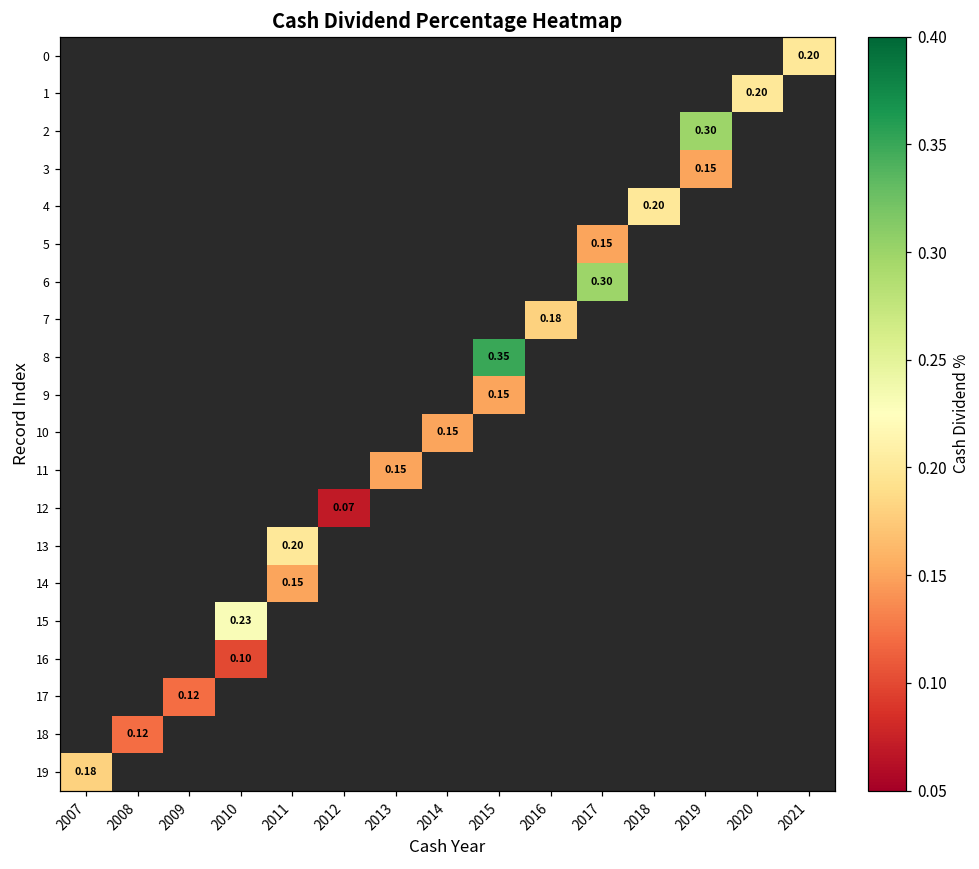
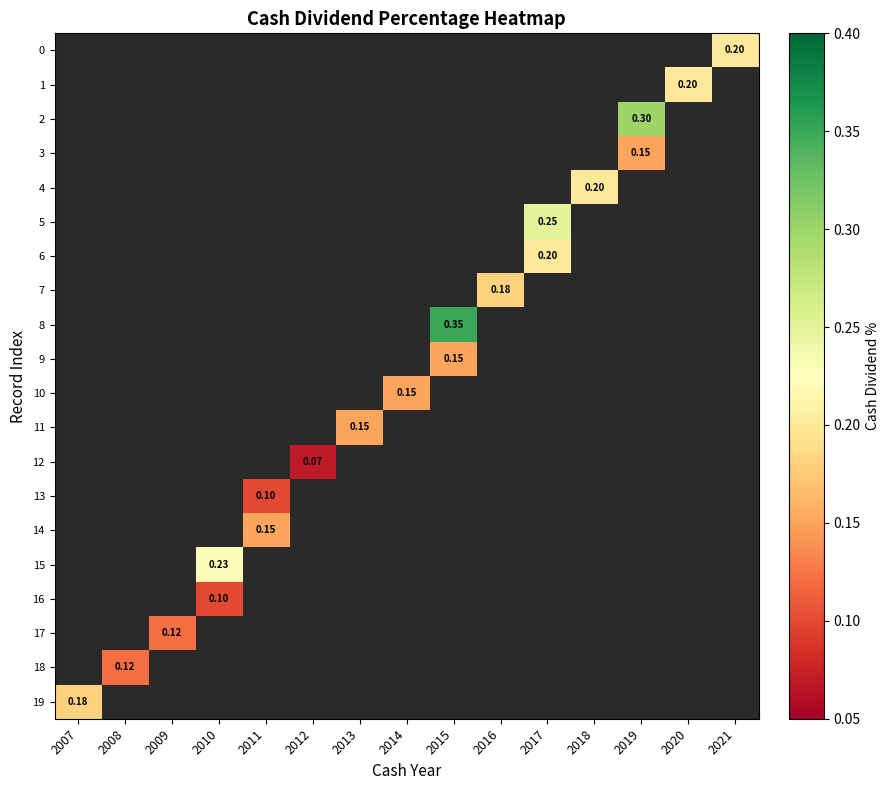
  {
    "0": {
      "2021": 0.20
    },
    "1": {
      "2020": 0.20
    },
    "2": {
      "2019": 0.30
    },
    "3": {
      "2019": 0.15
    },
    "4": {
      "2018": 0.20
    },
    "5": {
-     "2017": 0.15
+     "2017": 0.25
    },
    "6": {
-     "2017": 0.30
+     "2017": 0.20
    },
    "7": {
      "2016": 0.18
    },
    "8": {
      "2015": 0.35
    },
    "9": {
      "2015": 0.15
    },
    "10": {
      "2014": 0.15
    },
    "11": {
      "2013": 0.15
    },
    "12": {
      "2012": 0.07
    },
    "13": {
-     "2011": 0.20
+     "2011": 0.10
    },
    "14": {
      "2011": 0.15
    },
    "15": {
      "2010": 0.23
    },
    "16": {
      "2010": 0.10
    },
    "17": {
      "2009": 0.12
    },
    "18": {
      "2008": 0.12
    },
    "19": {
      "2007": 0.18
    }
  }
